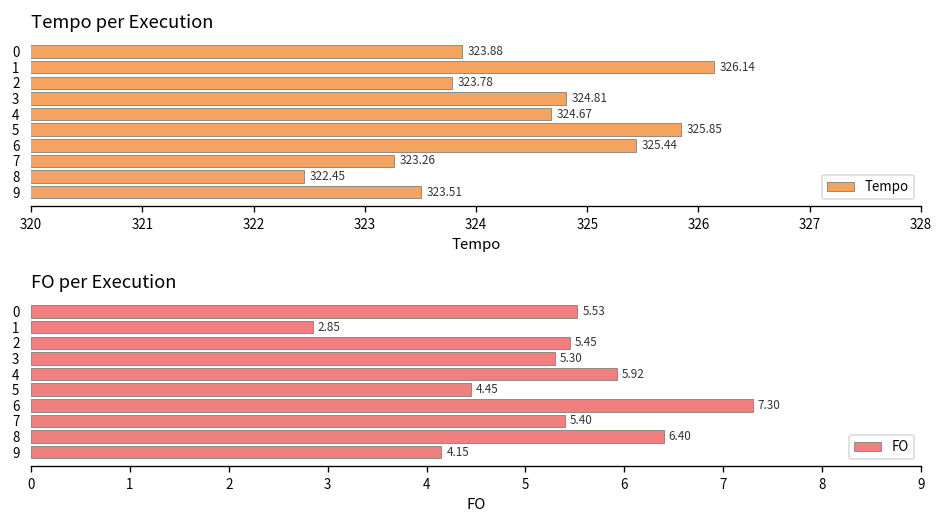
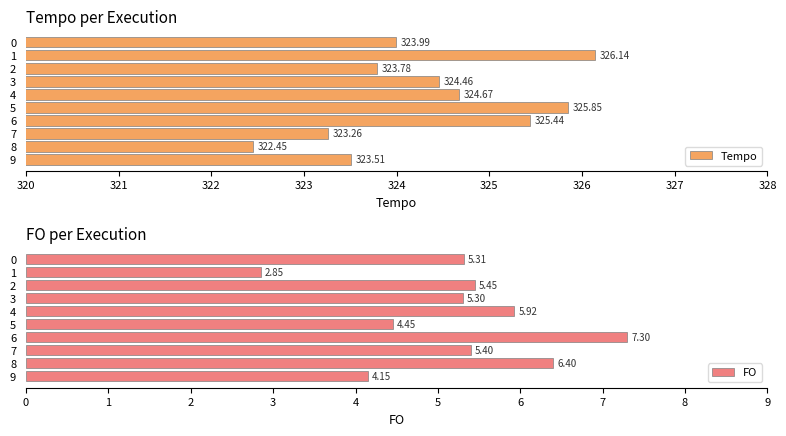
  {
    "Tempo per Execution": {
-     "0": 323.88,
+     "0": 323.99,
      "1": 326.14,
      "2": 323.78,
-     "3": 324.81,
+     "3": 324.46,
      "4": 324.67,
      "5": 325.85,
      "6": 325.44,
      "7": 323.26,
      "8": 322.45,
      "9": 323.51
    },
    "FO per Execution": {
-     "0": 5.53,
+     "0": 5.31,
      "1": 2.85,
      "2": 5.45,
      "3": 5.30,
      "4": 5.92,
      "5": 4.45,
      "6": 7.30,
      "7": 5.40,
      "8": 6.40,
      "9": 4.15
    }
  }
